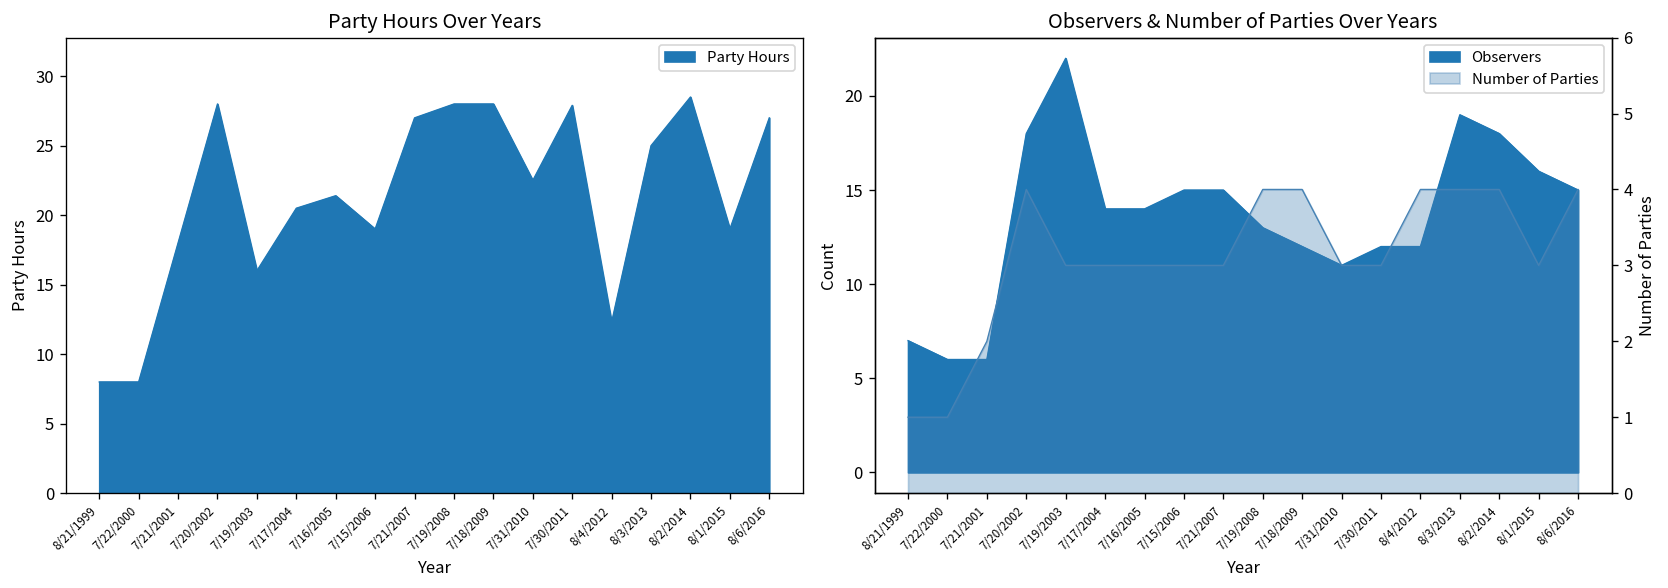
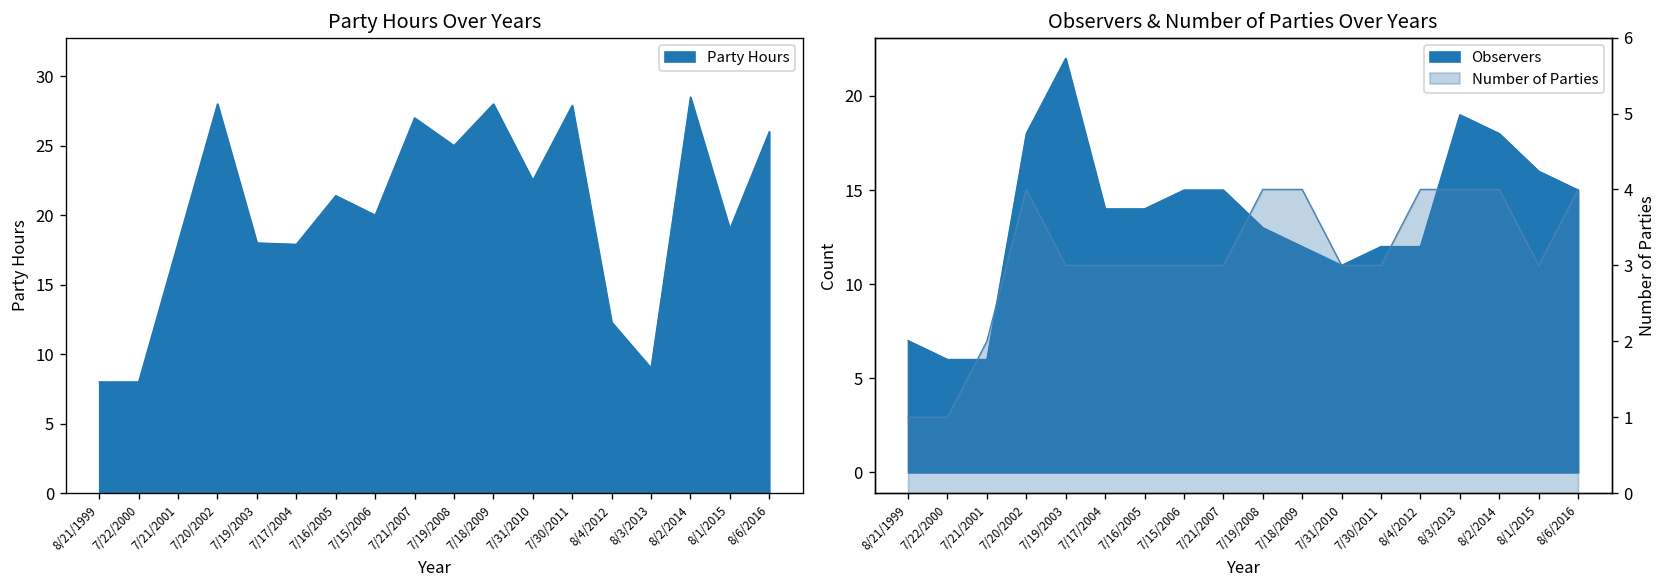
  {
    "Party Hours Over Years": {
      "8/21/1999": 8.0,
      "7/22/2000": 8.0,
      "7/21/2001": 18.0,
      "7/20/2002": 28.0,
-     "7/19/2003": 16,
-     "7/17/2004": 20.5,
+     "7/19/2003": 18,
+     "7/17/2004": 17.9,
      "7/16/2005": 21.4,
-     "7/15/2006": 19,
+     "7/15/2006": 20,
      "7/21/2007": 27.0,
-     "7/19/2008": 28,
+     "7/19/2008": 25,
      "7/18/2009": 28.0,
      "7/31/2010": 22.5,
      "7/30/2011": 27.9,
      "8/4/2012": 12.3,
-     "8/3/2013": 25,
+     "8/3/2013": 9,
      "8/2/2014": 28.5,
      "8/1/2015": 19.0,
-     "8/6/2016": 27
+     "8/6/2016": 26
    }
  }
